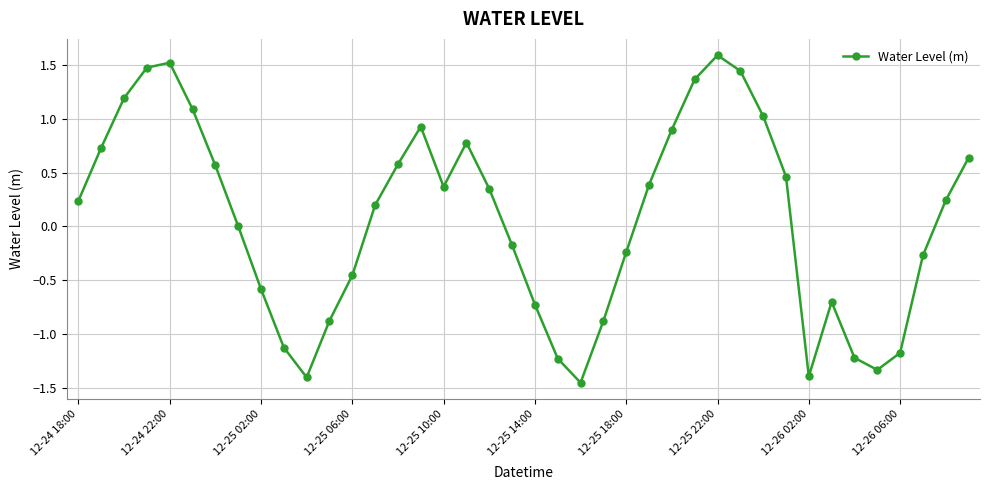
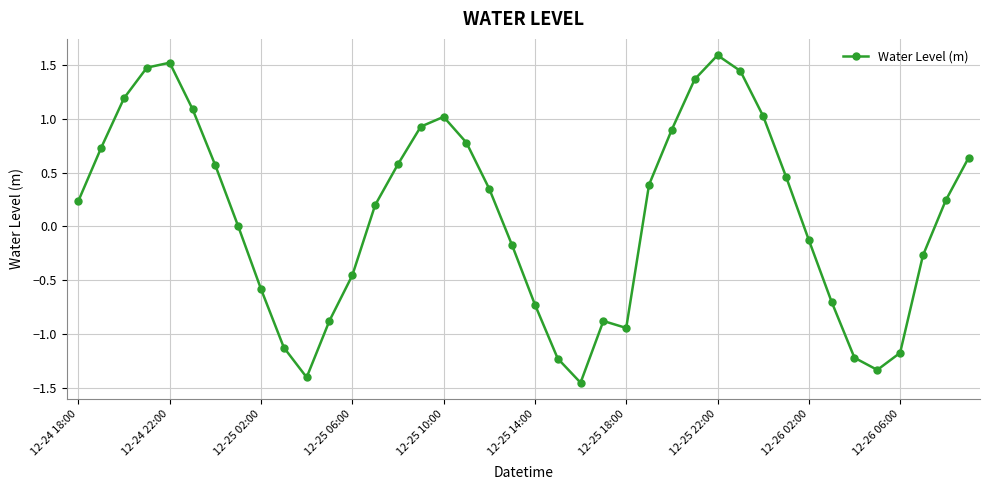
  {
    "12-24 18:00": 0.24,
    "12-24 22:00": 1.52,
    "12-25 02:00": -0.58,
    "12-25 06:00": -0.46,
-   "12-25 10:00": 0.37,
+   "12-25 10:00": 1.02,
    "12-25 14:00": -0.73,
-   "12-25 18:00": -0.24,
+   "12-25 18:00": -0.95,
    "12-25 22:00": 1.59,
-   "12-26 02:00": -1.40,
+   "12-26 02:00": -0.13,
    "12-26 06:00": -1.18
  }
